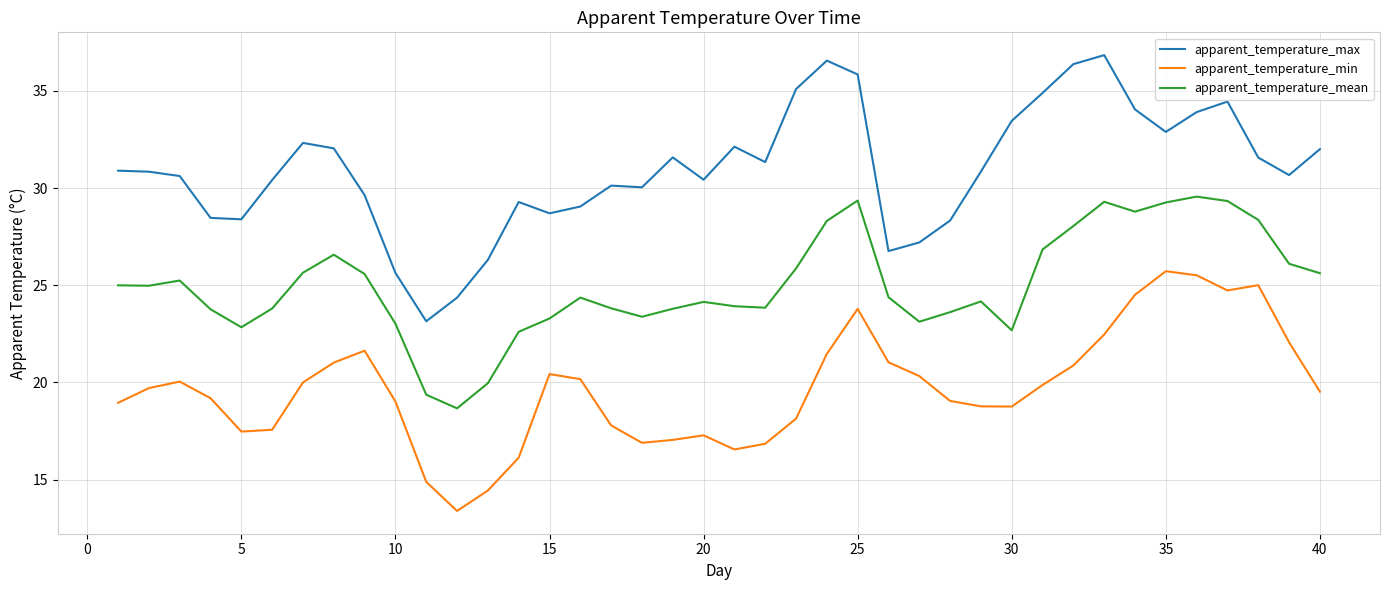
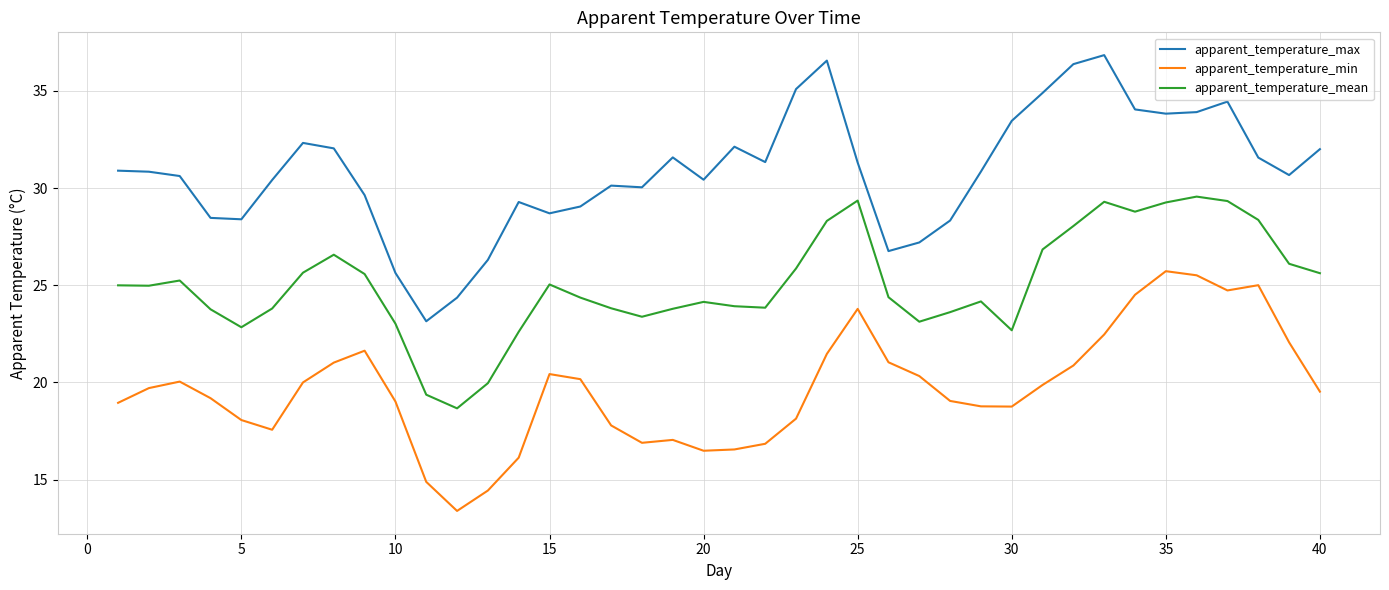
  {
    "apparent_temperature_max": {
      "5": 28.4,
      "10": 25.6,
      "15": 28.7,
      "20": 30.4,
-     "25": 35.8,
+     "25": 31.3,
      "30": 33.5,
-     "35": 32.9,
+     "35": 33.8,
      "40": 32.0
    },
    "apparent_temperature_min": {
-     "5": 17.5,
+     "5": 18.1,
      "10": 19.0,
      "15": 20.4,
-     "20": 17.3,
+     "20": 16.5,
      "25": 23.8,
      "30": 18.8,
      "35": 25.7,
      "40": 19.5
    },
    "apparent_temperature_mean": {
      "5": 22.8,
      "10": 23.0,
-     "15": 23.3,
+     "15": 25.0,
      "20": 24.1,
      "25": 29.4,
      "30": 22.7,
      "35": 29.3,
      "40": 25.6
    }
  }
